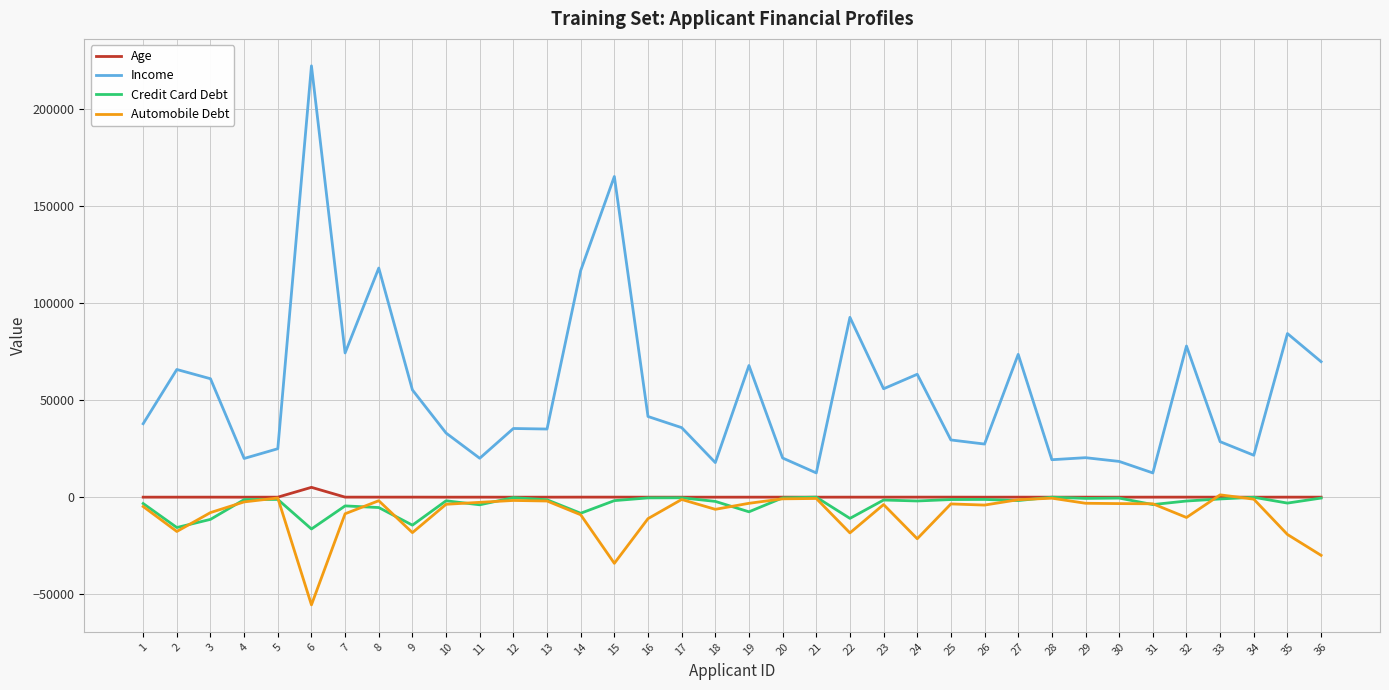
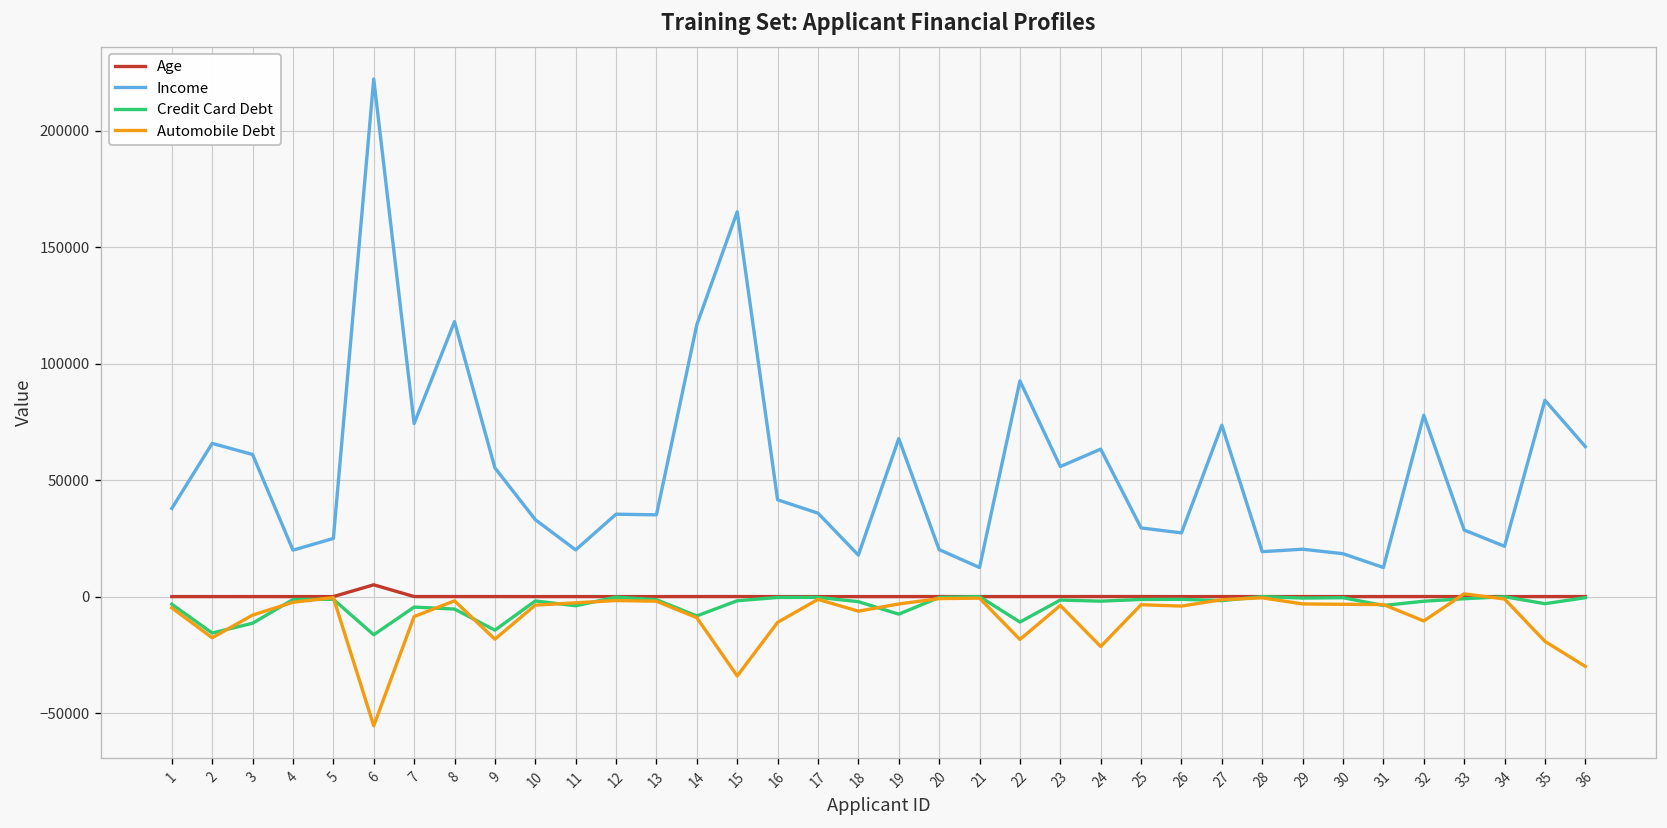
  {
    "Age": {
      "1": 0,
      "2": 0,
      "3": 0,
      "6": 5000,
      "7": 0,
      "8": 0,
      "9": 0,
      "10": 0,
      "11": 0,
      "13": 0,
      "14": 0,
      "15": 0,
      "18": 0,
      "19": 0,
      "22": 0,
      "23": 0,
      "24": 0,
      "27": 0,
      "31": 0,
      "32": 0,
      "35": 0
    },
    "Income": {
      "1": 38000,
      "2": 66000,
      "3": 61000,
      "4": 20000,
      "5": 25000,
      "6": 222000,
      "7": 74000,
      "8": 118000,
      "9": 55000,
      "10": 33000,
      "11": 20000,
      "12": 35000,
      "13": 35000,
      "14": 117000,
      "15": 165000,
      "16": 42000,
      "17": 36000,
      "18": 18000,
      "19": 68000,
      "20": 20000,
      "21": 13000,
      "22": 93000,
      "23": 56000,
      "24": 63000,
      "25": 29000,
      "26": 27000,
      "27": 74000,
      "28": 19000,
      "29": 20000,
      "30": 18000,
      "31": 13000,
      "32": 78000,
      "33": 29000,
      "34": 22000,
      "35": 84000,
-     "36": 70000
+     "36": 64000
    },
    "Credit Card Debt": {
      "1": -3000,
      "2": -16000,
      "3": -11000,
      "6": -16000,
      "7": -4000,
      "8": -5000,
      "9": -14000,
      "10": -2000,
      "15": -2000,
      "18": -2000,
      "19": -8000,
      "22": -11000,
      "23": -1000,
      "24": -2000,
      "32": -2000,
      "35": -3000
    },
    "Automobile Debt": {
      "1": -5000,
      "2": -18000,
      "3": -8000,
      "6": -55000,
      "7": -9000,
      "8": -2000,
      "9": -18000,
      "10": -4000,
      "12": -2000,
      "15": -34000,
      "16": -11000,
      "18": -6000,
      "19": -3000,
      "22": -18000,
      "23": -4000,
      "24": -21000,
      "25": -3000,
      "26": -4000,
      "29": -3000,
      "30": -3000,
      "32": -10000,
      "35": -19000,
      "36": -30000
    }
  }
